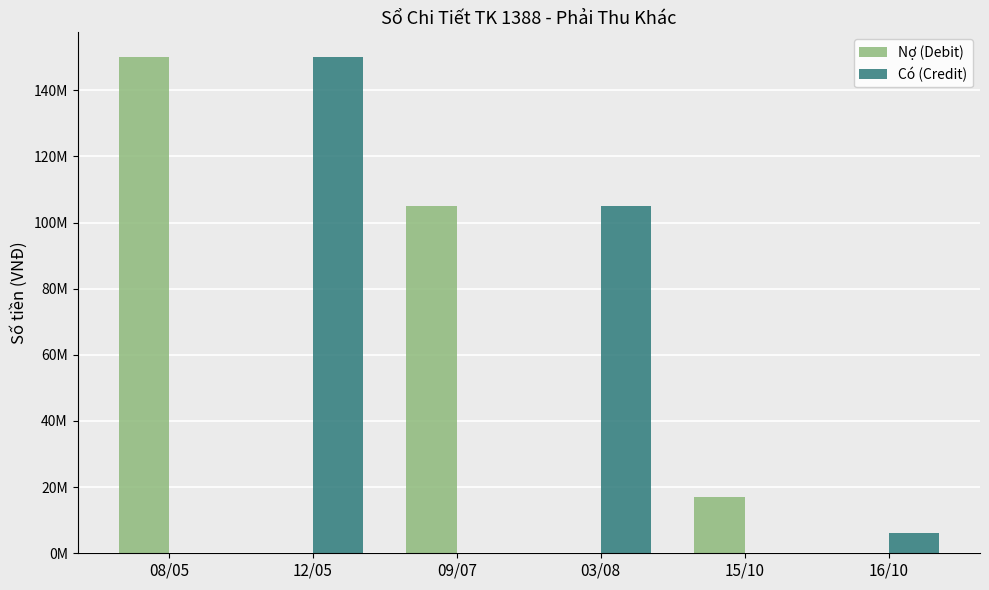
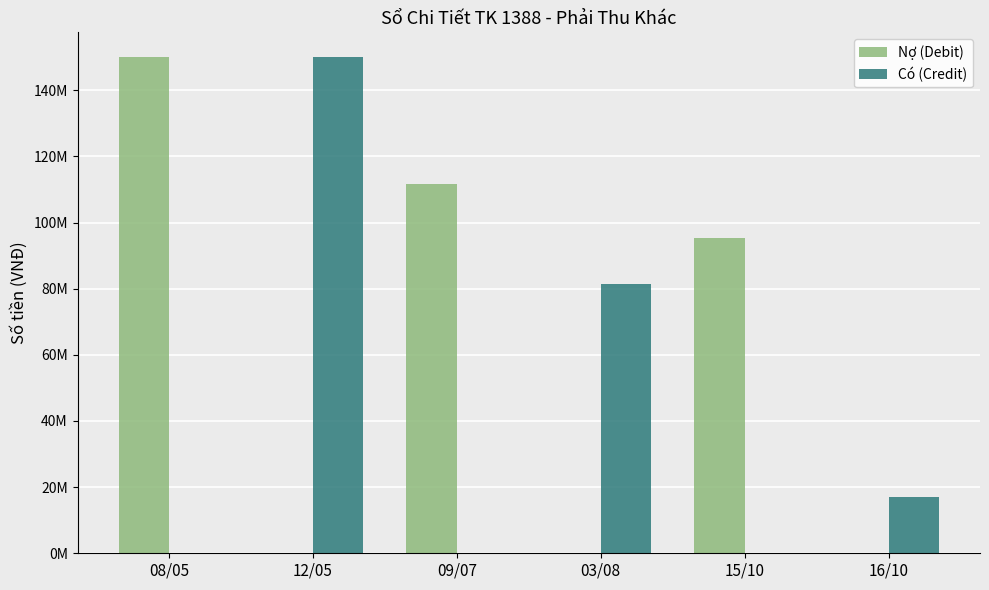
  {
    "Nợ (Debit)": {
      "08/05": 150000000,
      "12/05": 0,
-     "09/07": 105000000,
+     "09/07": 112000000,
      "03/08": 0,
-     "15/10": 17000000,
+     "15/10": 95000000,
      "16/10": 0
    },
    "Có (Credit)": {
      "08/05": 0,
      "12/05": 150000000,
      "09/07": 0,
-     "03/08": 105000000,
+     "03/08": 81000000,
      "15/10": 0,
-     "16/10": 6000000
+     "16/10": 17000000
    }
  }
